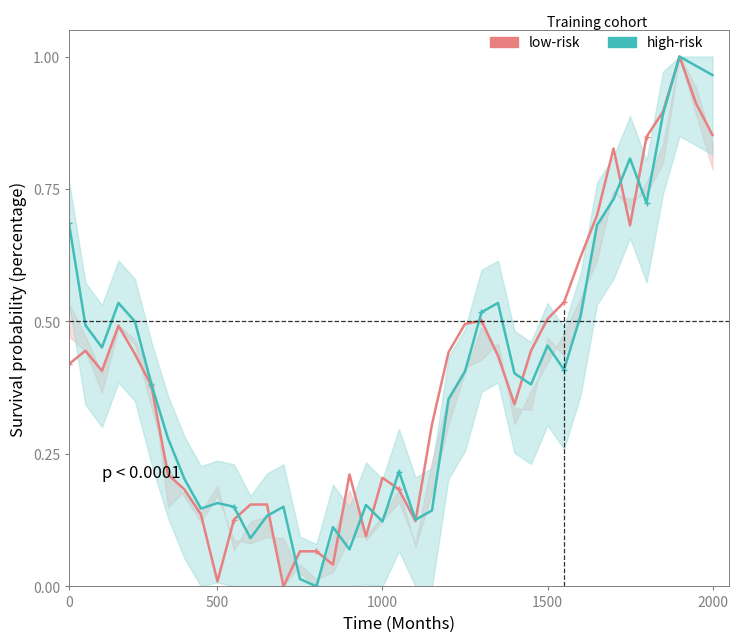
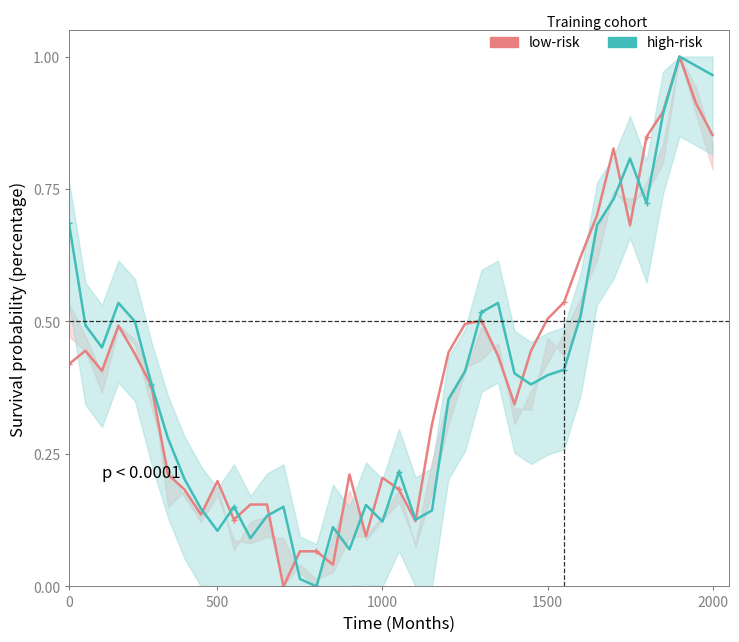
  {
    "low-risk": {
      "0": 0.42,
-     "500": 0.01,
+     "500": 0.20,
      "1500": 0.50,
      "2000": 0.85
    },
    "high-risk": {
      "0": 0.69,
-     "500": 0.16,
+     "500": 0.10,
      "1000": 0.12,
-     "1500": 0.45,
+     "1500": 0.40,
      "2000": 0.97
    }
  }
